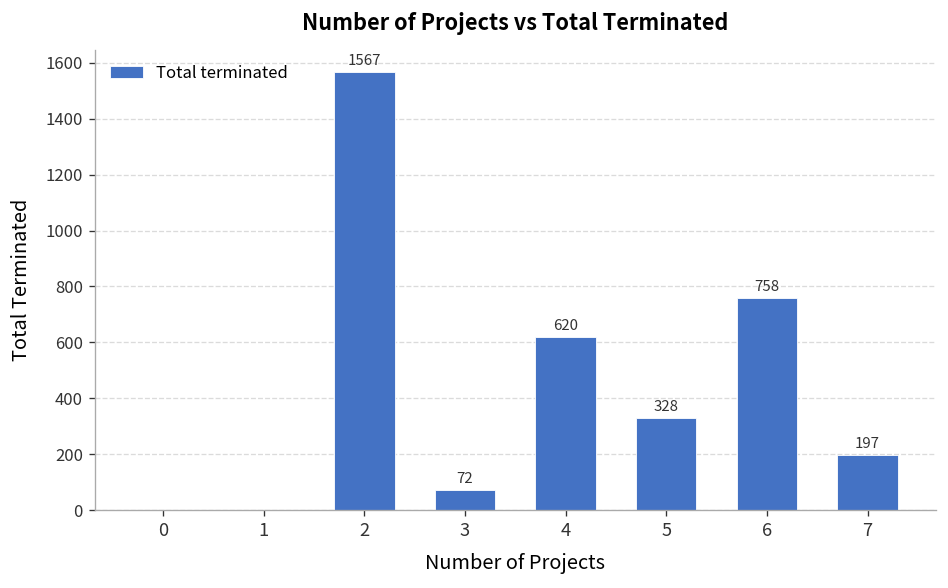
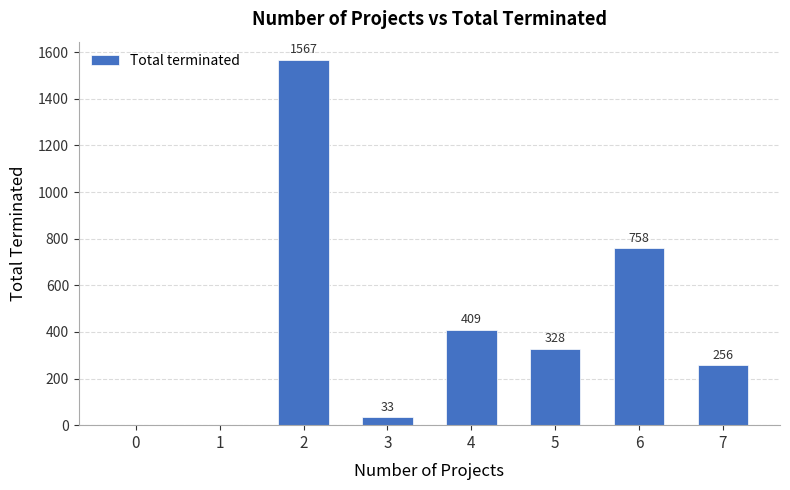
  {
    "2": 1567,
-   "3": 72,
-   "4": 620,
+   "3": 33,
+   "4": 409,
    "5": 328,
    "6": 758,
-   "7": 197
+   "7": 256
  }
